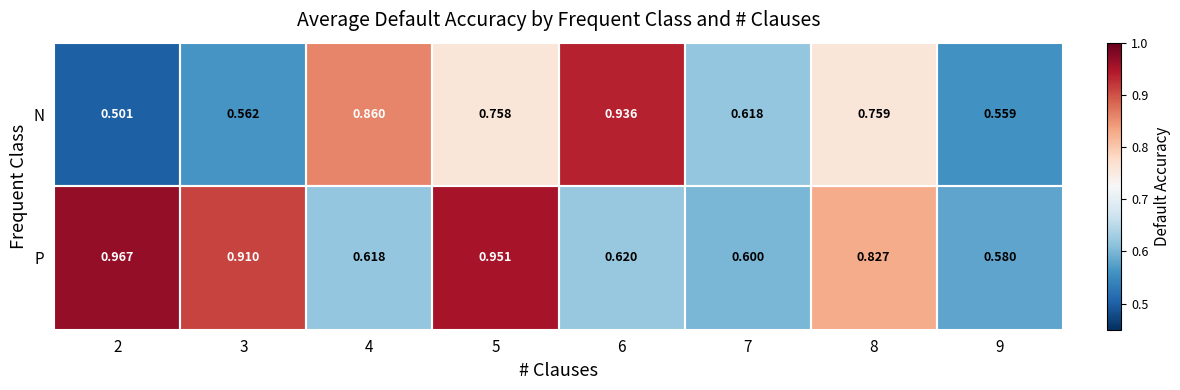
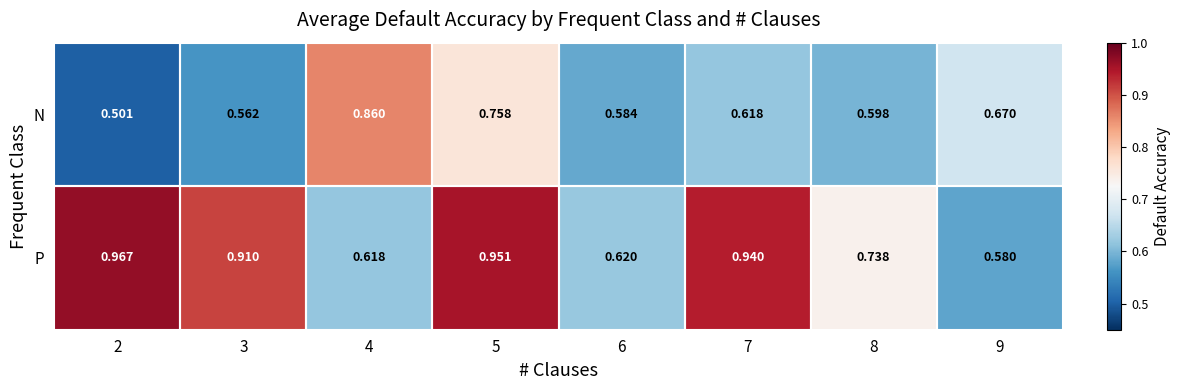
  {
    "N": {
      "2": 0.501,
      "3": 0.562,
      "4": 0.860,
      "5": 0.758,
-     "6": 0.936,
+     "6": 0.584,
      "7": 0.618,
-     "8": 0.759,
-     "9": 0.559
+     "8": 0.598,
+     "9": 0.670
    },
    "P": {
      "2": 0.967,
      "3": 0.910,
      "4": 0.618,
      "5": 0.951,
      "6": 0.620,
-     "7": 0.600,
-     "8": 0.827,
+     "7": 0.940,
+     "8": 0.738,
      "9": 0.580
    }
  }
